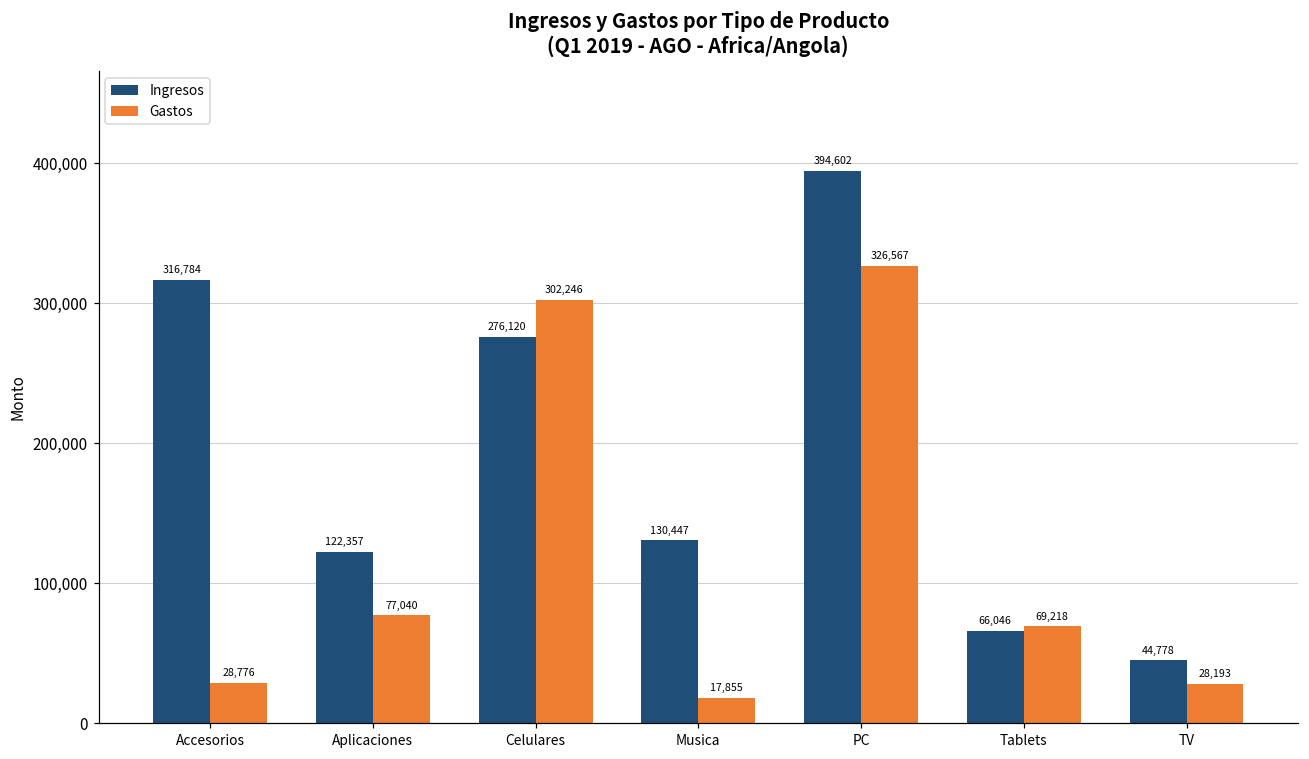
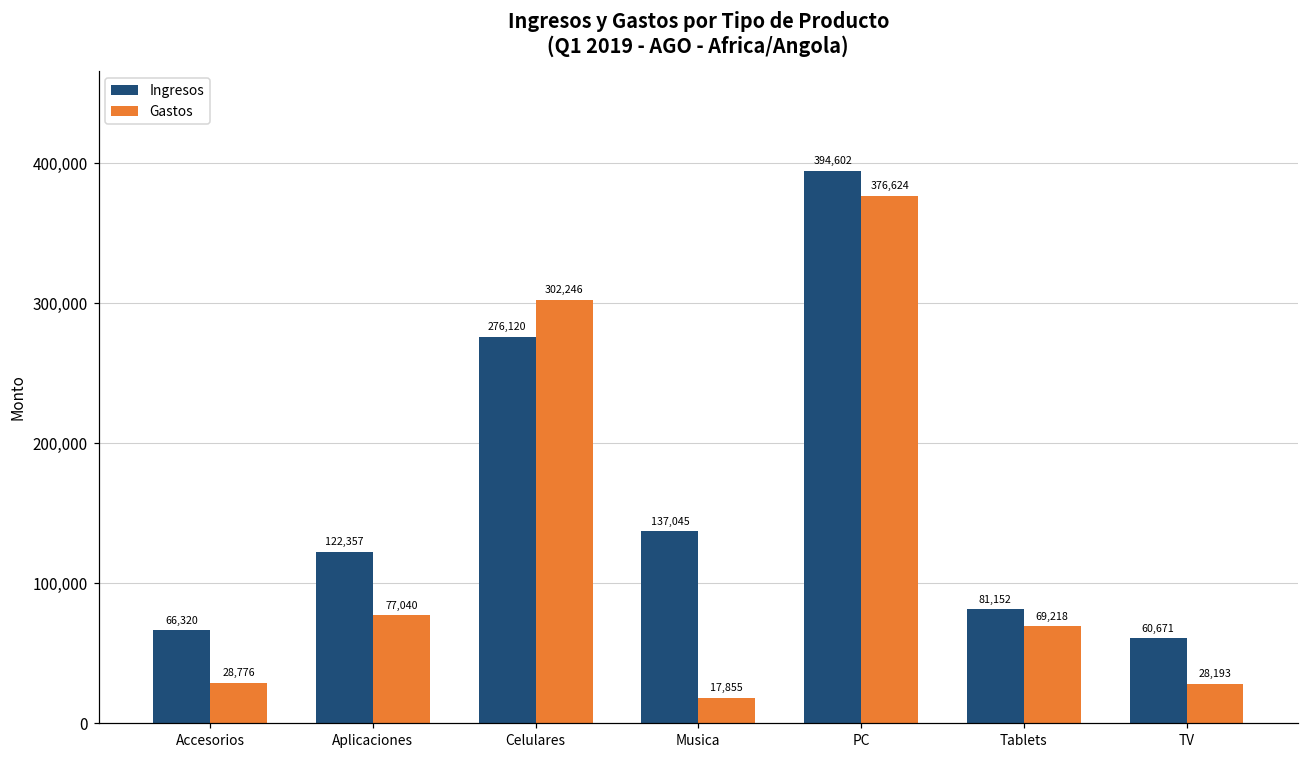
  {
    "Ingresos": {
-     "Accesorios": "316,784",
+     "Accesorios": "66,320",
      "Aplicaciones": "122,357",
      "Celulares": "276,120",
-     "Musica": "130,447",
+     "Musica": "137,045",
      "PC": "394,602",
-     "Tablets": "66,046",
-     "TV": "44,778"
+     "Tablets": "81,152",
+     "TV": "60,671"
    },
    "Gastos": {
      "Accesorios": "28,776",
      "Aplicaciones": "77,040",
      "Celulares": "302,246",
      "Musica": "17,855",
-     "PC": "326,567",
+     "PC": "376,624",
      "Tablets": "69,218",
      "TV": "28,193"
    }
  }
